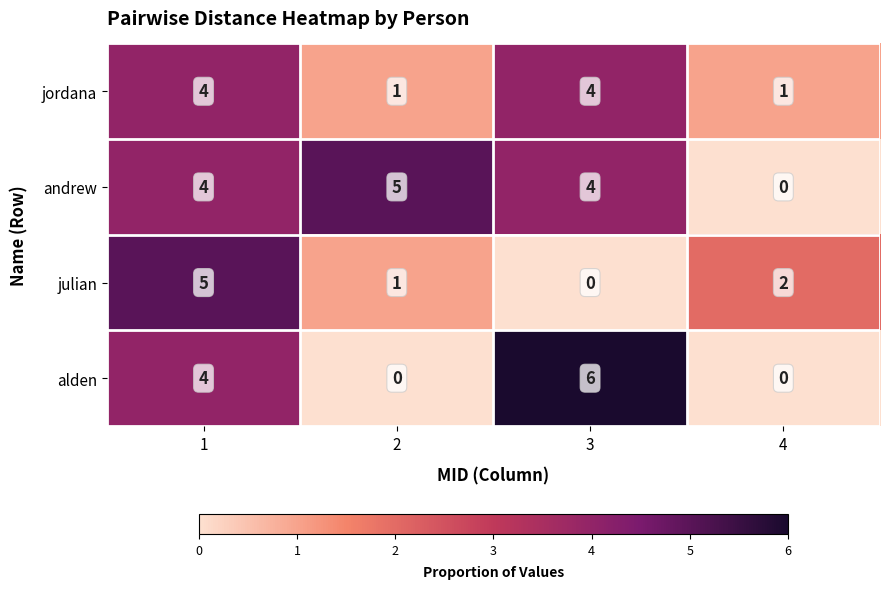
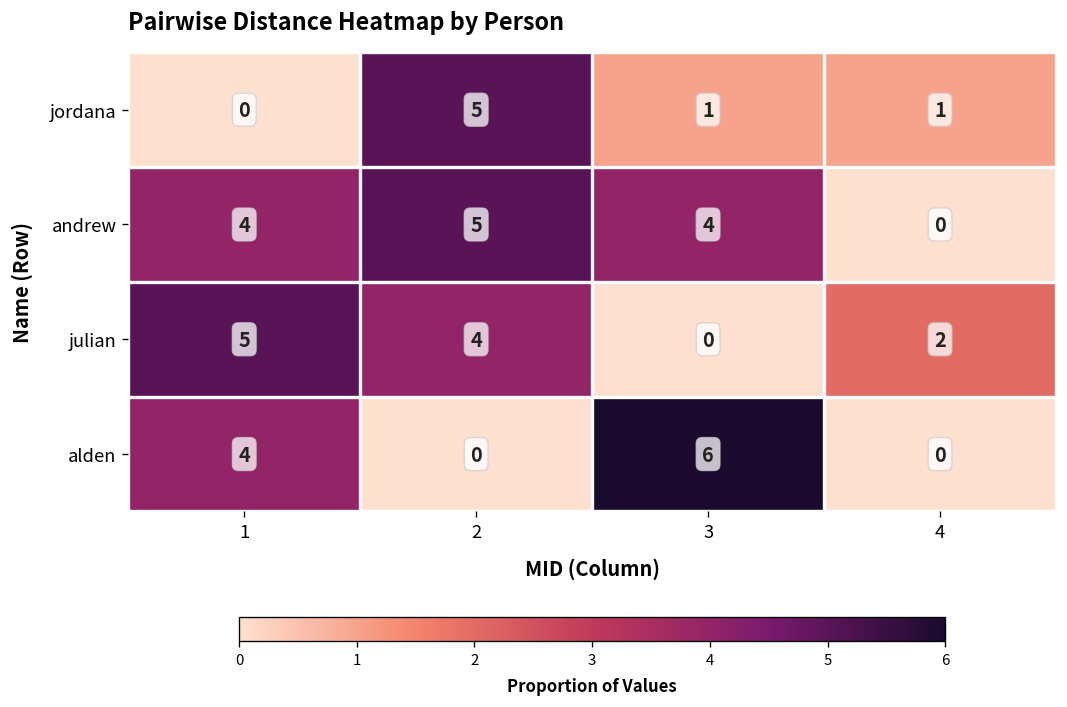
  {
    "jordana": {
-     "1": 4,
-     "2": 1,
-     "3": 4
+     "1": 0,
+     "2": 5,
+     "3": 1
    },
    "julian": {
-     "2": 1
+     "2": 4
    }
  }
